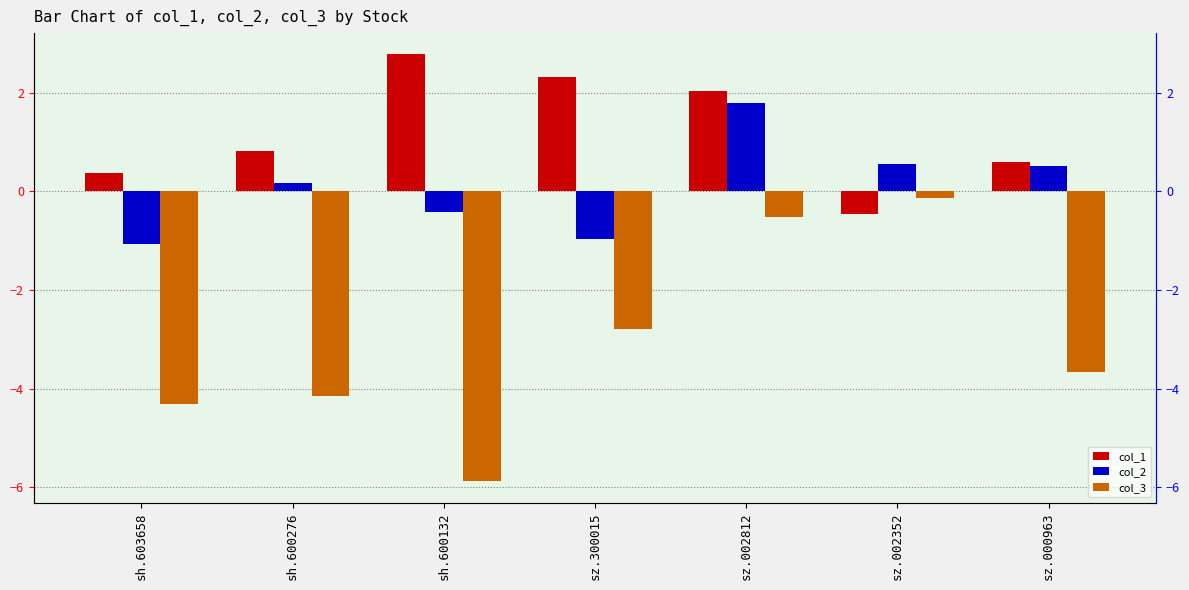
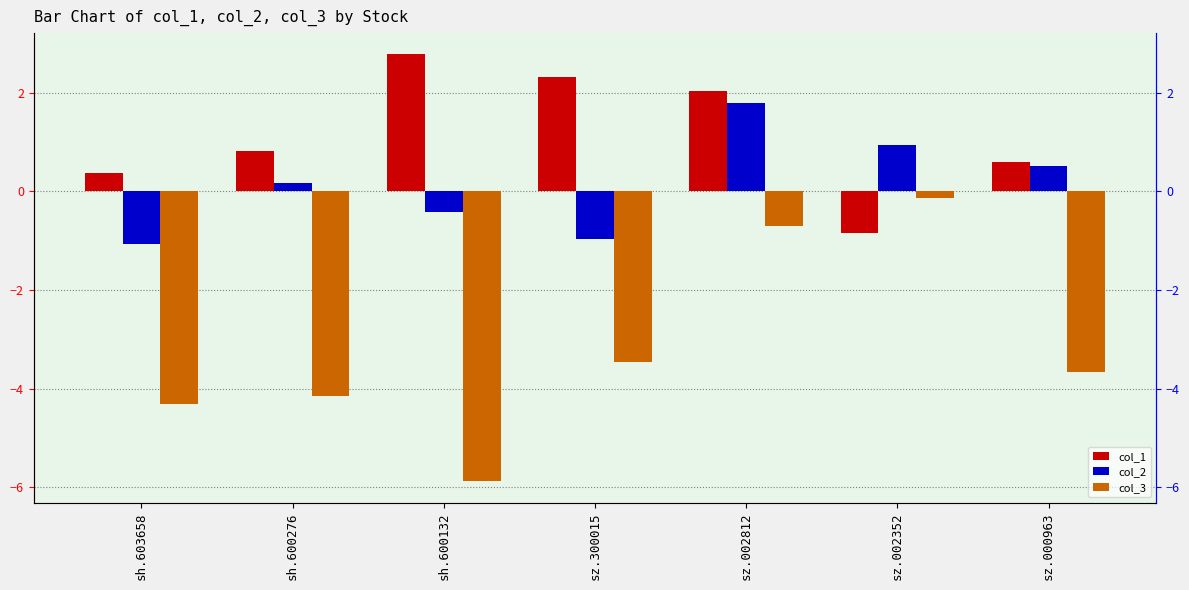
  {
    "col_1": {
      "sh.603658": 0.4,
      "sh.600276": 0.8,
      "sh.600132": 2.8,
      "sz.300015": 2.3,
      "sz.002812": 2.0,
-     "sz.002352": -0.5,
+     "sz.002352": -0.8,
      "sz.000963": 0.6
    },
    "col_2": {
      "sh.603658": -1.1,
      "sh.600276": 0.2,
      "sh.600132": -0.4,
      "sz.300015": -1.0,
      "sz.002812": 1.8,
-     "sz.002352": 0.6,
+     "sz.002352": 0.9,
      "sz.000963": 0.5
    },
    "col_3": {
      "sh.603658": -4.3,
      "sh.600276": -4.1,
      "sh.600132": -5.9,
-     "sz.300015": -2.8,
-     "sz.002812": -0.5,
+     "sz.300015": -3.5,
+     "sz.002812": -0.7,
      "sz.002352": -0.1,
      "sz.000963": -3.7
    }
  }
